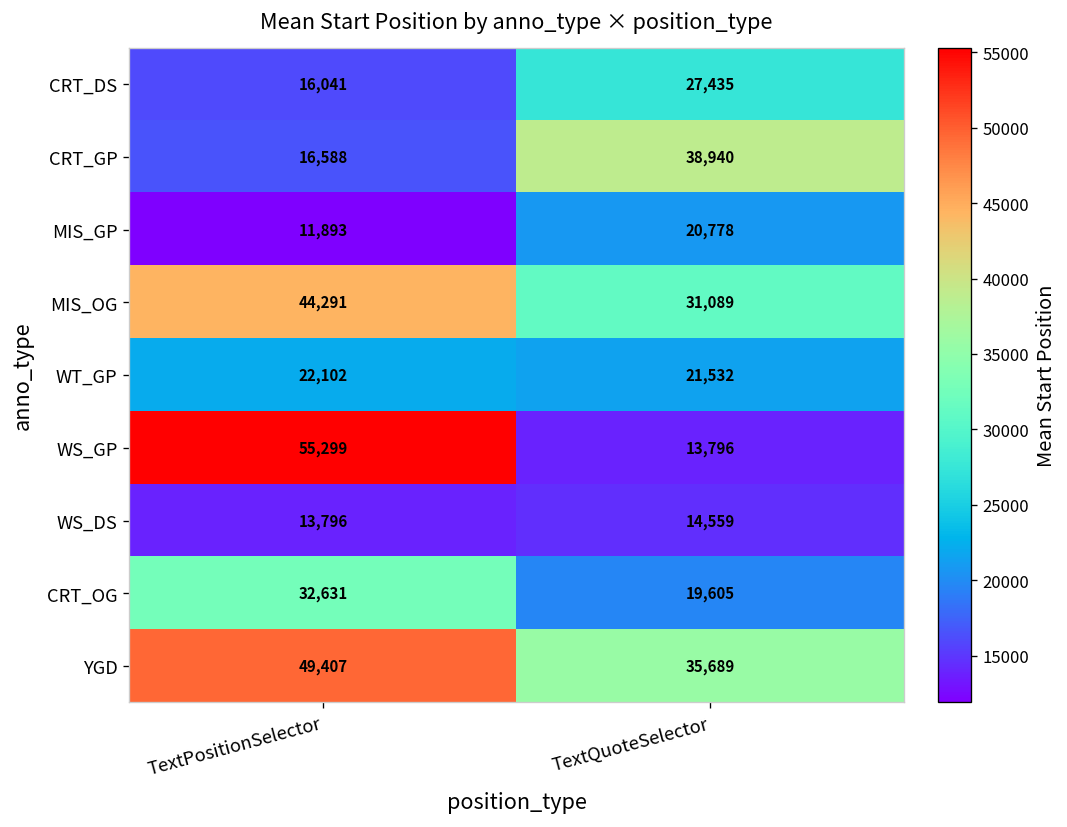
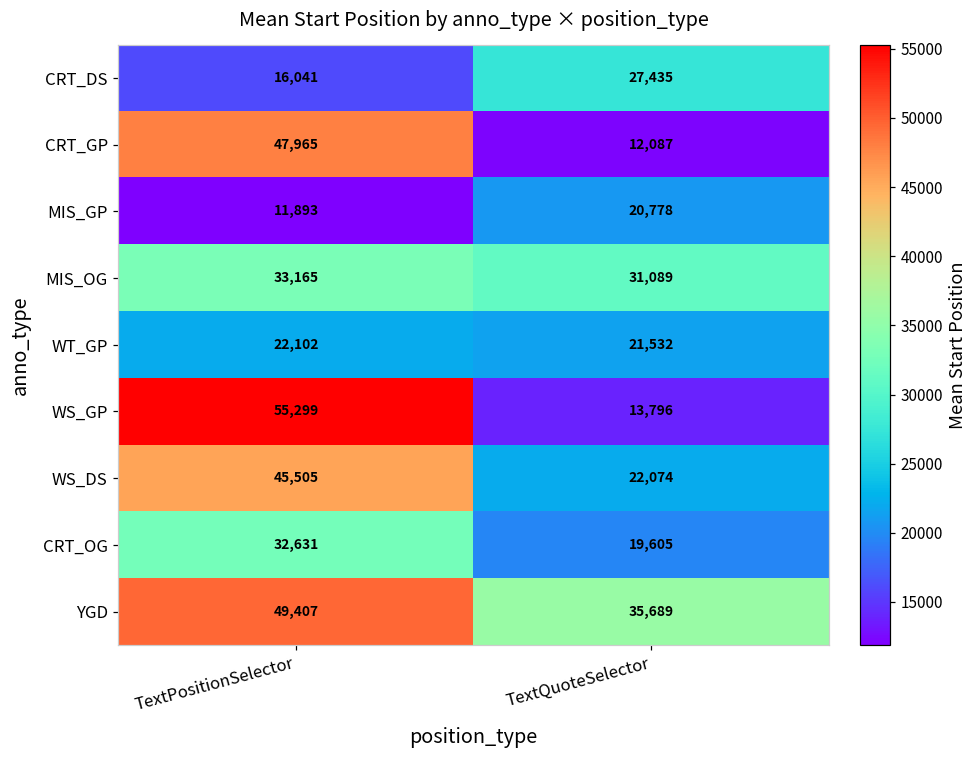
  {
    "CRT_DS": {
      "TextPositionSelector": "16,041",
      "TextQuoteSelector": "27,435"
    },
    "CRT_GP": {
-     "TextPositionSelector": "16,588",
-     "TextQuoteSelector": "38,940"
+     "TextPositionSelector": "47,965",
+     "TextQuoteSelector": "12,087"
    },
    "MIS_GP": {
      "TextPositionSelector": "11,893",
      "TextQuoteSelector": "20,778"
    },
    "MIS_OG": {
-     "TextPositionSelector": "44,291",
+     "TextPositionSelector": "33,165",
      "TextQuoteSelector": "31,089"
    },
    "WT_GP": {
      "TextPositionSelector": "22,102",
      "TextQuoteSelector": "21,532"
    },
    "WS_GP": {
      "TextPositionSelector": "55,299",
      "TextQuoteSelector": "13,796"
    },
    "WS_DS": {
-     "TextPositionSelector": "13,796",
-     "TextQuoteSelector": "14,559"
+     "TextPositionSelector": "45,505",
+     "TextQuoteSelector": "22,074"
    },
    "CRT_OG": {
      "TextPositionSelector": "32,631",
      "TextQuoteSelector": "19,605"
    },
    "YGD": {
      "TextPositionSelector": "49,407",
      "TextQuoteSelector": "35,689"
    }
  }
